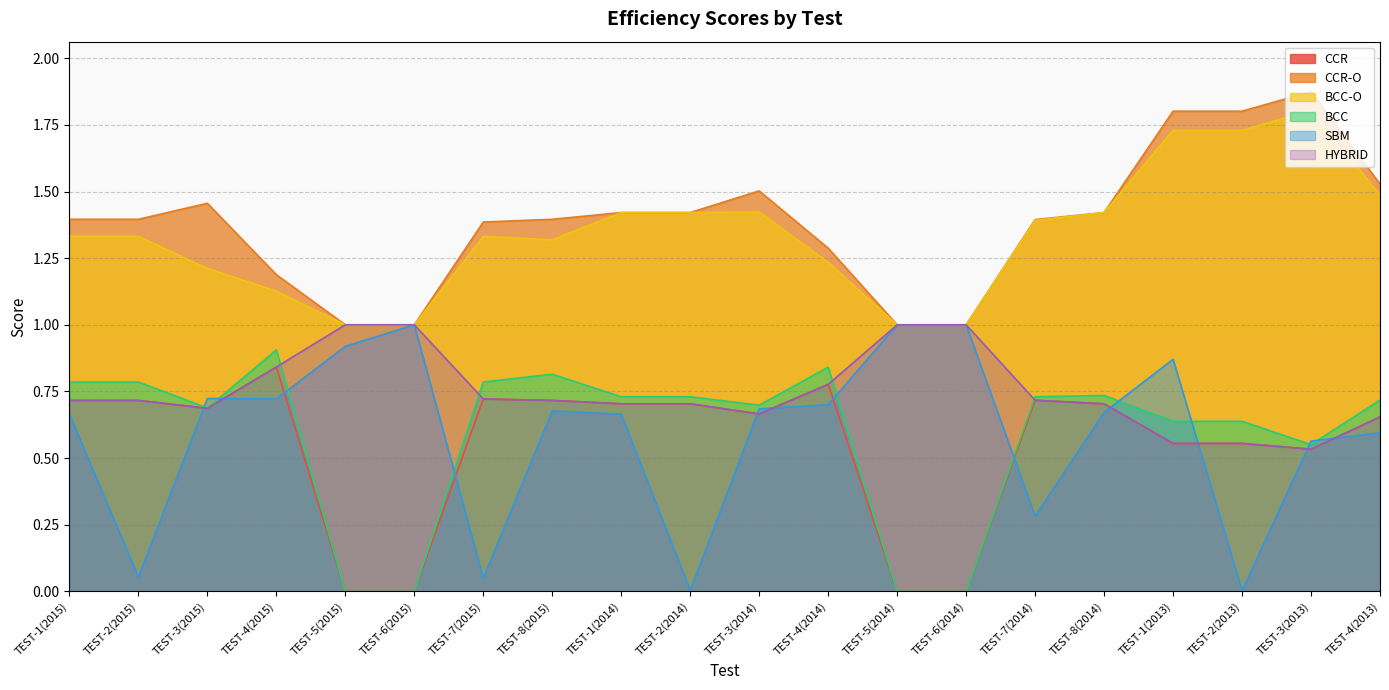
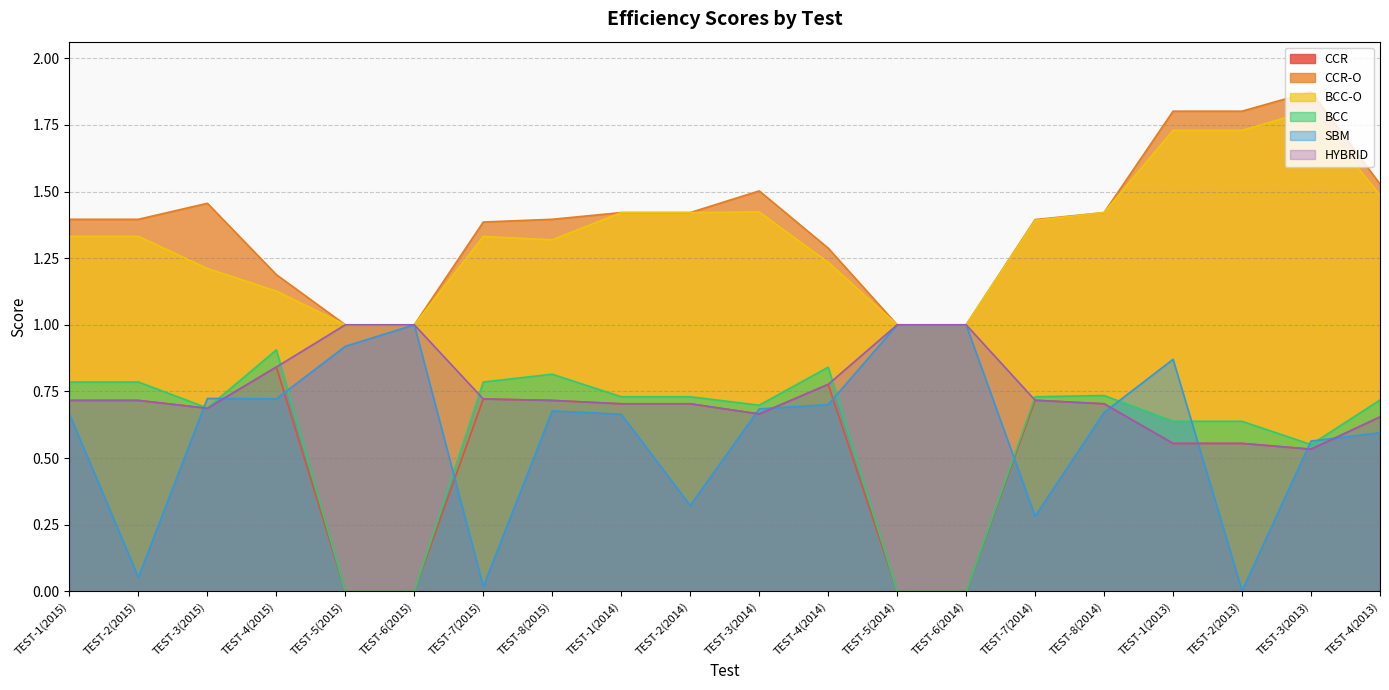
  {
    "BCC-O": {
      "TEST-1(2015)": 1.33,
      "TEST-2(2015)": 1.33,
      "TEST-3(2015)": 1.21,
      "TEST-4(2015)": 1.13,
      "TEST-7(2015)": 1.33,
      "TEST-8(2015)": 1.32,
      "TEST-3(2014)": 1.42,
      "TEST-4(2014)": 1.23,
      "TEST-1(2013)": 1.73,
      "TEST-2(2013)": 1.73,
      "TEST-4(2013)": 1.49
    },
    "BCC": {
      "TEST-1(2015)": 0.79,
      "TEST-2(2015)": 0.79,
      "TEST-4(2015)": 0.91,
      "TEST-7(2015)": 0.79,
      "TEST-8(2015)": 0.81,
      "TEST-1(2014)": 0.73,
      "TEST-2(2014)": 0.73,
      "TEST-3(2014)": 0.70,
      "TEST-4(2014)": 0.84,
      "TEST-7(2014)": 0.73,
      "TEST-8(2014)": 0.73,
      "TEST-1(2013)": 0.64,
      "TEST-2(2013)": 0.64,
      "TEST-3(2013)": 0.55,
      "TEST-4(2013)": 0.72
    },
    "SBM": {
      "TEST-1(2015)": 0.67,
      "TEST-2(2015)": 0.05,
      "TEST-3(2015)": 0.72,
      "TEST-4(2015)": 0.72,
      "TEST-5(2015)": 0.92,
-     "TEST-7(2015)": 0.05,
+     "TEST-7(2015)": 0.02,
      "TEST-8(2015)": 0.68,
      "TEST-1(2014)": 0.66,
-     "TEST-2(2014)": 0.00,
+     "TEST-2(2014)": 0.32,
      "TEST-3(2014)": 0.68,
      "TEST-4(2014)": 0.70,
      "TEST-7(2014)": 0.28,
      "TEST-8(2014)": 0.67,
      "TEST-1(2013)": 0.87,
      "TEST-2(2013)": 0.00,
      "TEST-3(2013)": 0.56,
      "TEST-4(2013)": 0.60
    }
  }
